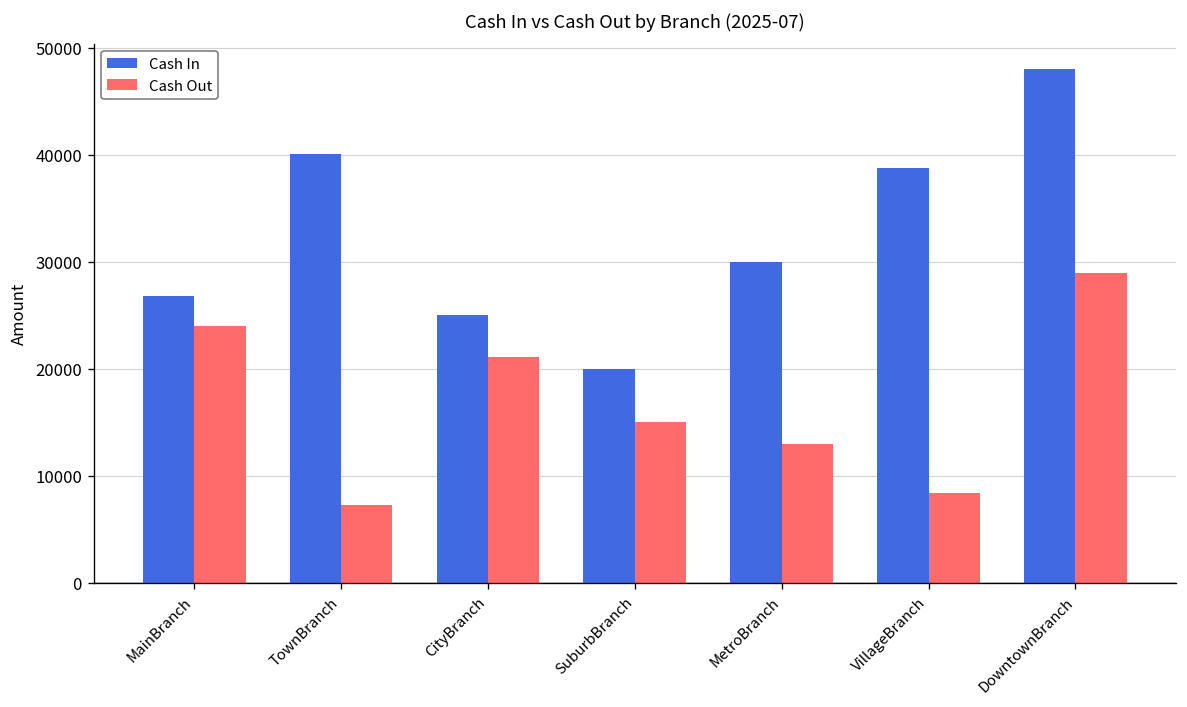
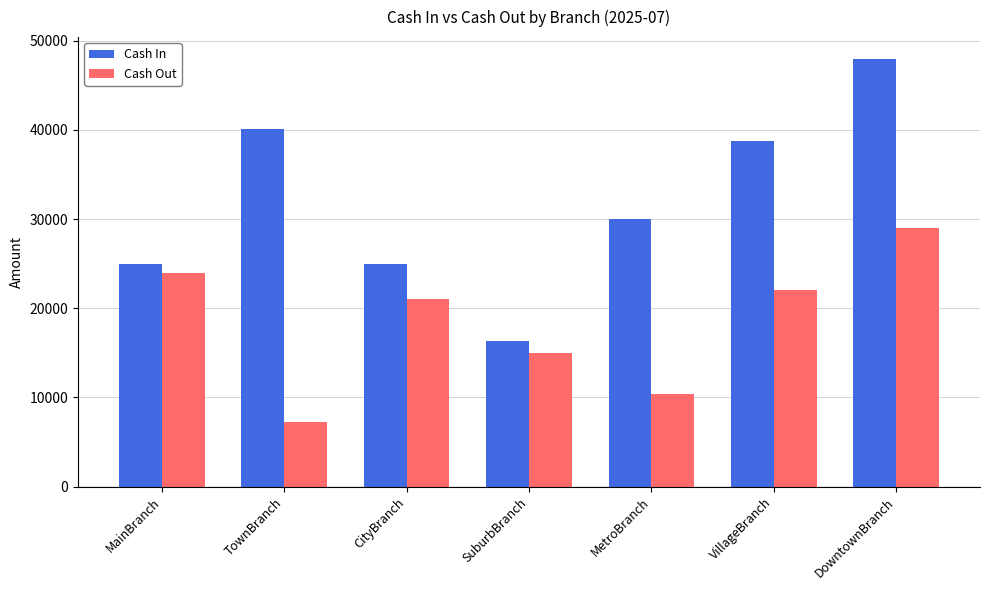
  {
    "Cash In": {
-     "MainBranch": 27000,
+     "MainBranch": 25000,
      "TownBranch": 40000,
      "CityBranch": 25000,
-     "SuburbBranch": 20000,
+     "SuburbBranch": 16000,
      "MetroBranch": 30000,
      "VillageBranch": 39000,
      "DowntownBranch": 48000
    },
    "Cash Out": {
      "MainBranch": 24000,
      "TownBranch": 7000,
      "CityBranch": 21000,
      "SuburbBranch": 15000,
-     "MetroBranch": 13000,
-     "VillageBranch": 8000,
+     "MetroBranch": 10000,
+     "VillageBranch": 22000,
      "DowntownBranch": 29000
    }
  }
